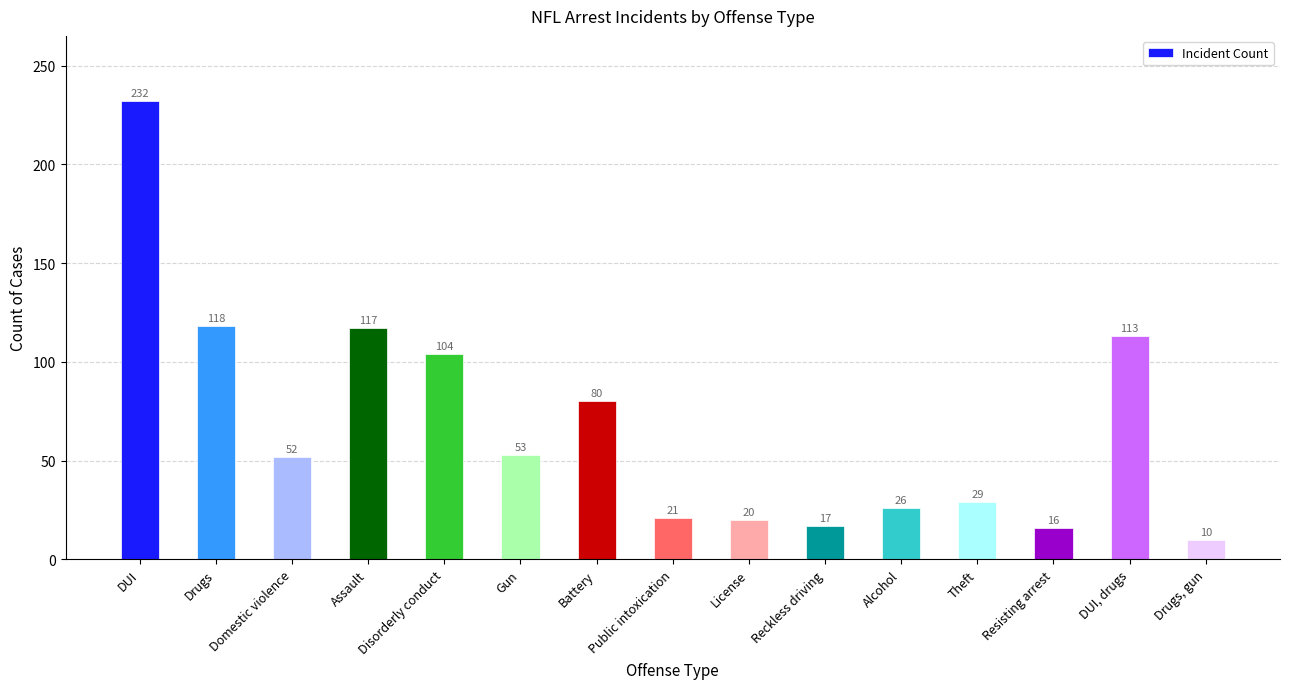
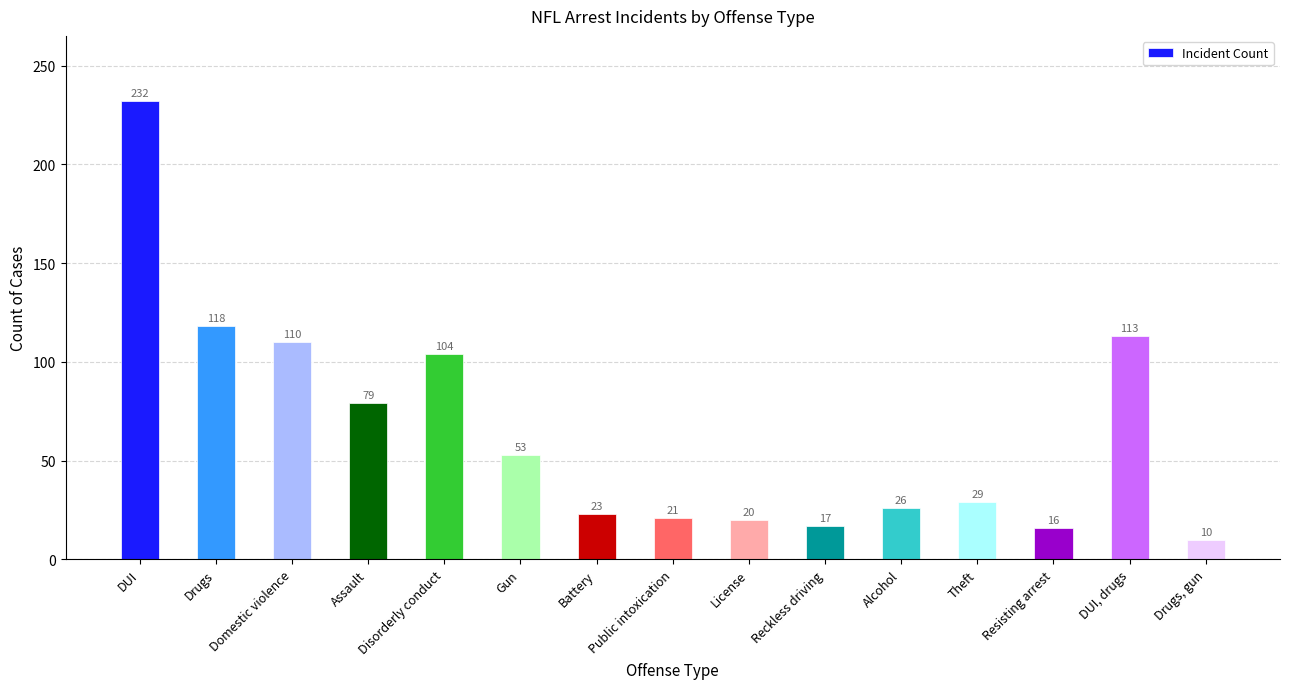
  {
    "DUI": 232,
    "Drugs": 118,
-   "Domestic violence": 52,
-   "Assault": 117,
+   "Domestic violence": 110,
+   "Assault": 79,
    "Disorderly conduct": 104,
    "Gun": 53,
-   "Battery": 80,
+   "Battery": 23,
    "Public intoxication": 21,
    "License": 20,
    "Reckless driving": 17,
    "Alcohol": 26,
    "Theft": 29,
    "Resisting arrest": 16,
    "DUI, drugs": 113,
    "Drugs, gun": 10
  }
